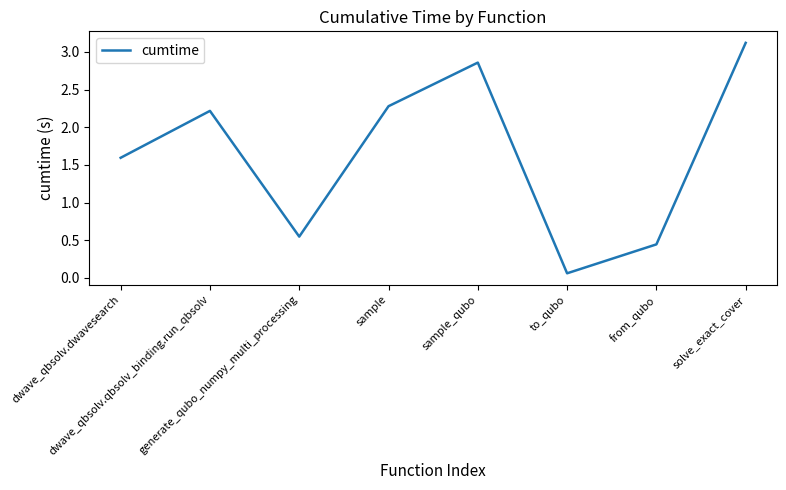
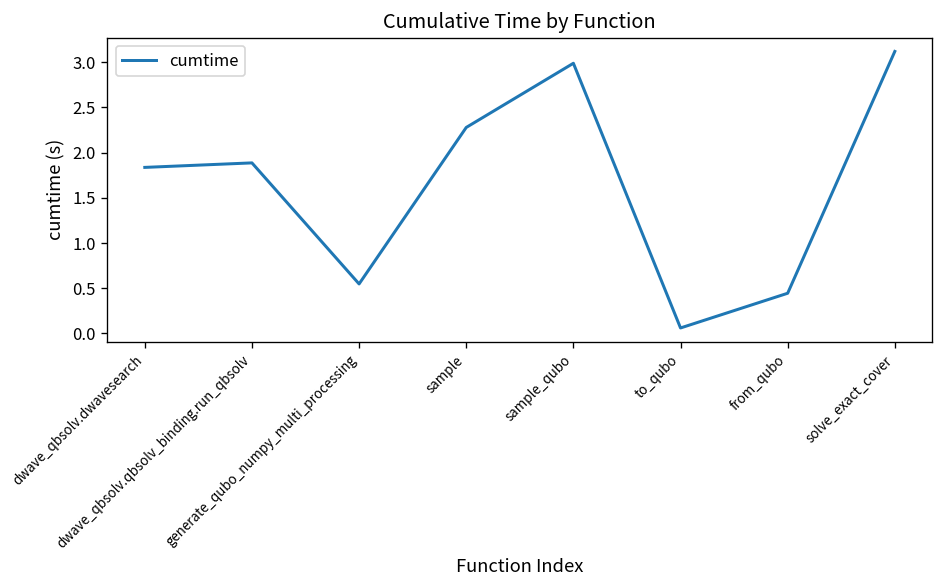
  {
-   "dwave_qbsolv.dwavesearch": 1.6,
-   "dwave_qbsolv.qbsolv_binding.run_qbsolv": 2.2,
+   "dwave_qbsolv.dwavesearch": 1.8,
+   "dwave_qbsolv.qbsolv_binding.run_qbsolv": 1.9,
    "generate_qubo_numpy_multi_processing": 0.5,
    "sample": 2.3,
-   "sample_qubo": 2.9,
+   "sample_qubo": 3.0,
    "to_qubo": 0.1,
    "from_qubo": 0.4,
    "solve_exact_cover": 3.1
  }
